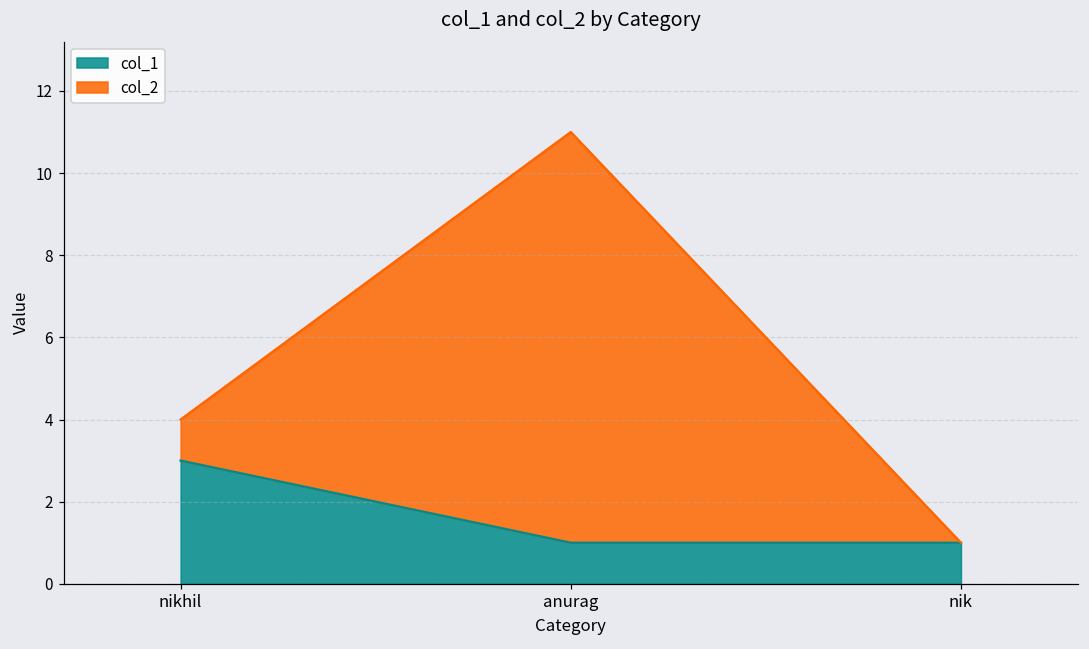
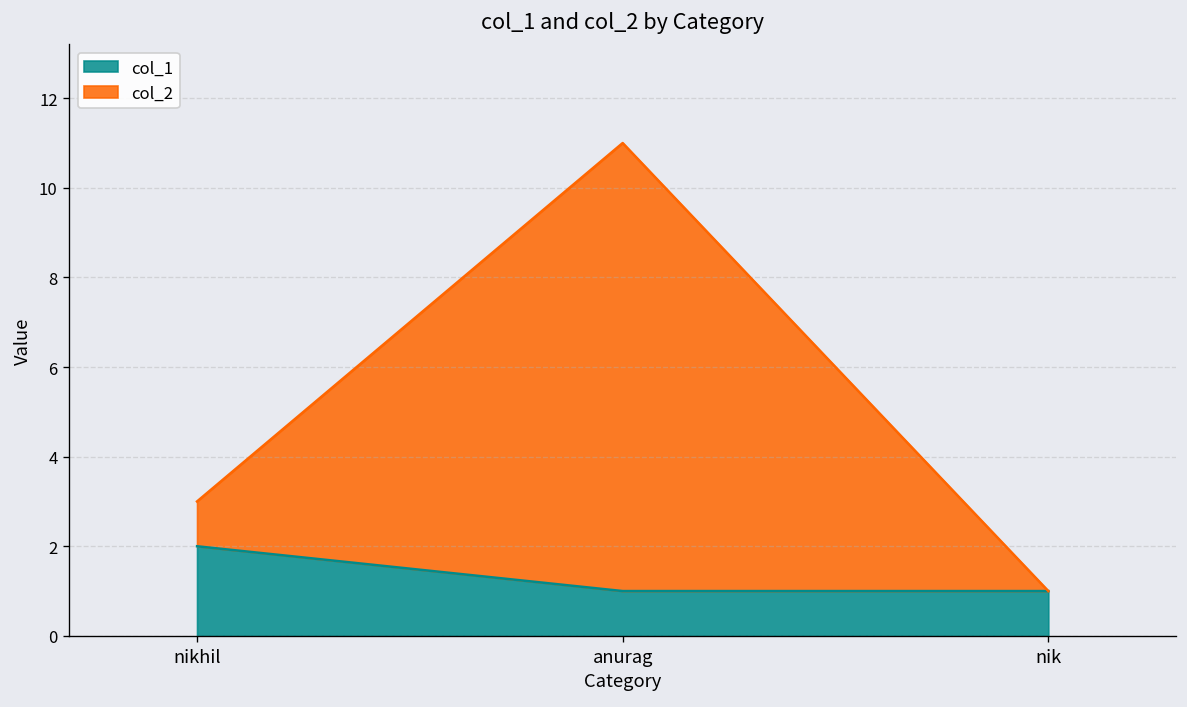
  {
    "col_1": {
-     "nikhil": 3,
+     "nikhil": 2,
      "anurag": 1
    },
    "col_2": {
      "nikhil": 1,
      "anurag": 10
    }
  }
